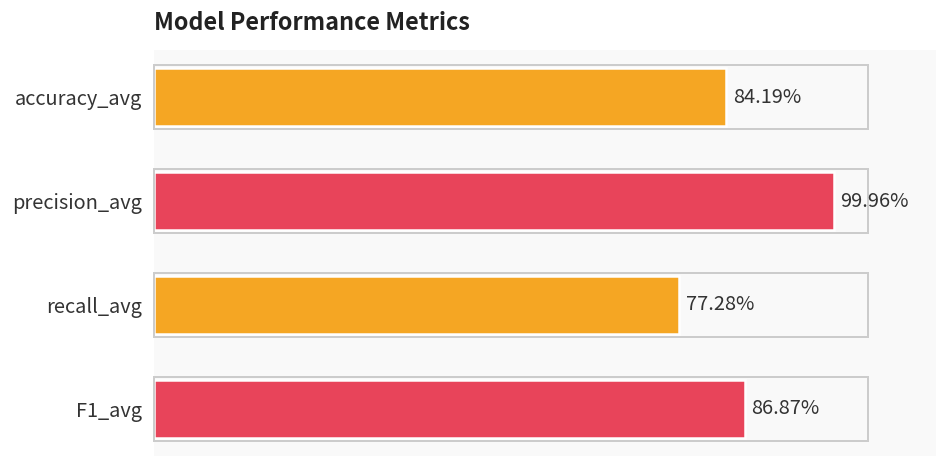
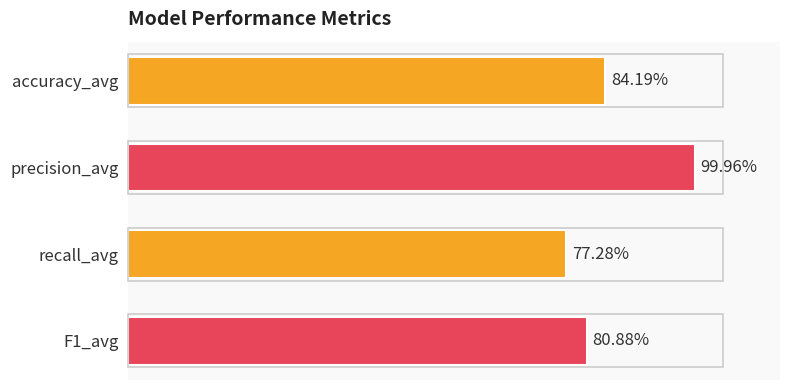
  {
    "accuracy_avg": "84.19%",
    "precision_avg": "99.96%",
    "recall_avg": "77.28%",
-   "F1_avg": "86.87%"
+   "F1_avg": "80.88%"
  }
